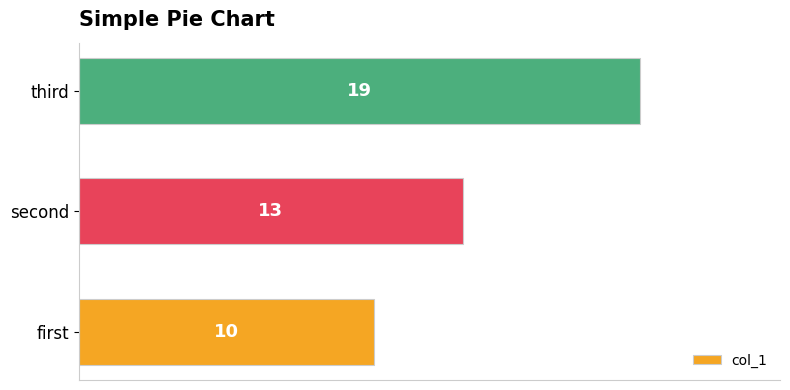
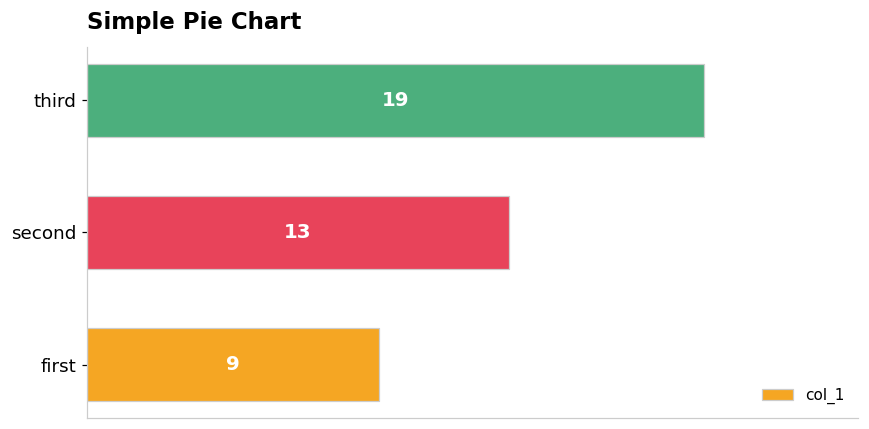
  {
    "third": 19,
    "second": 13,
-   "first": 10
+   "first": 9
  }
